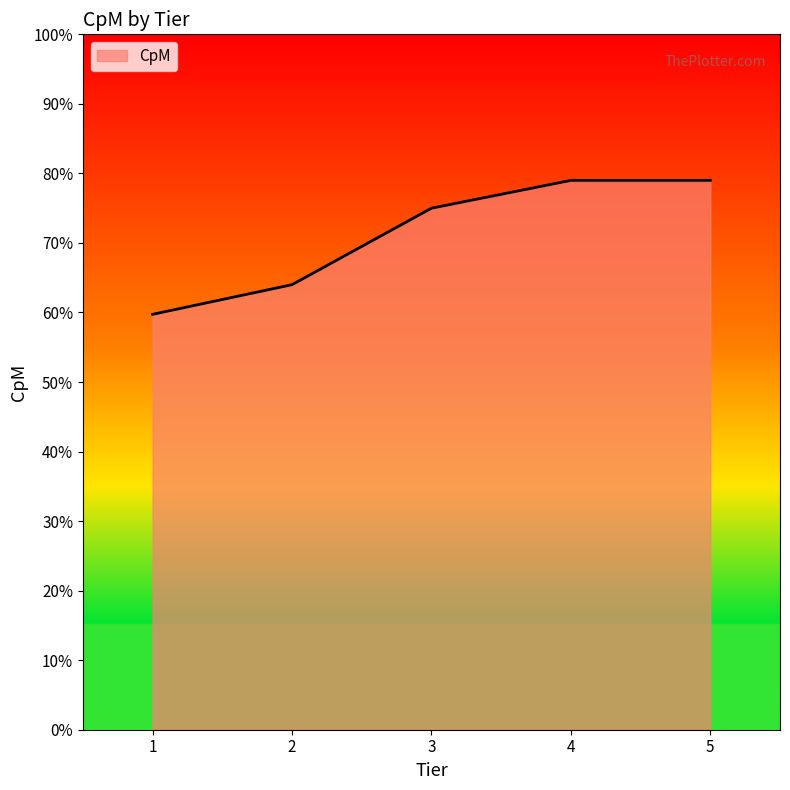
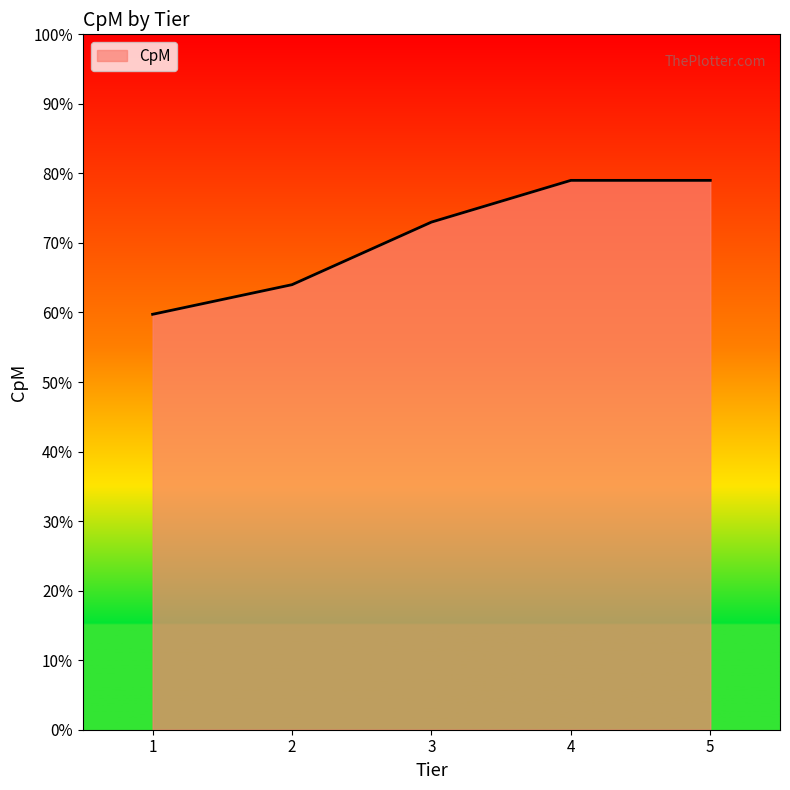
  {
    "1": "60%",
    "2": "64%",
-   "3": "75%",
+   "3": "73%",
    "4": "79%",
    "5": "79%"
  }
